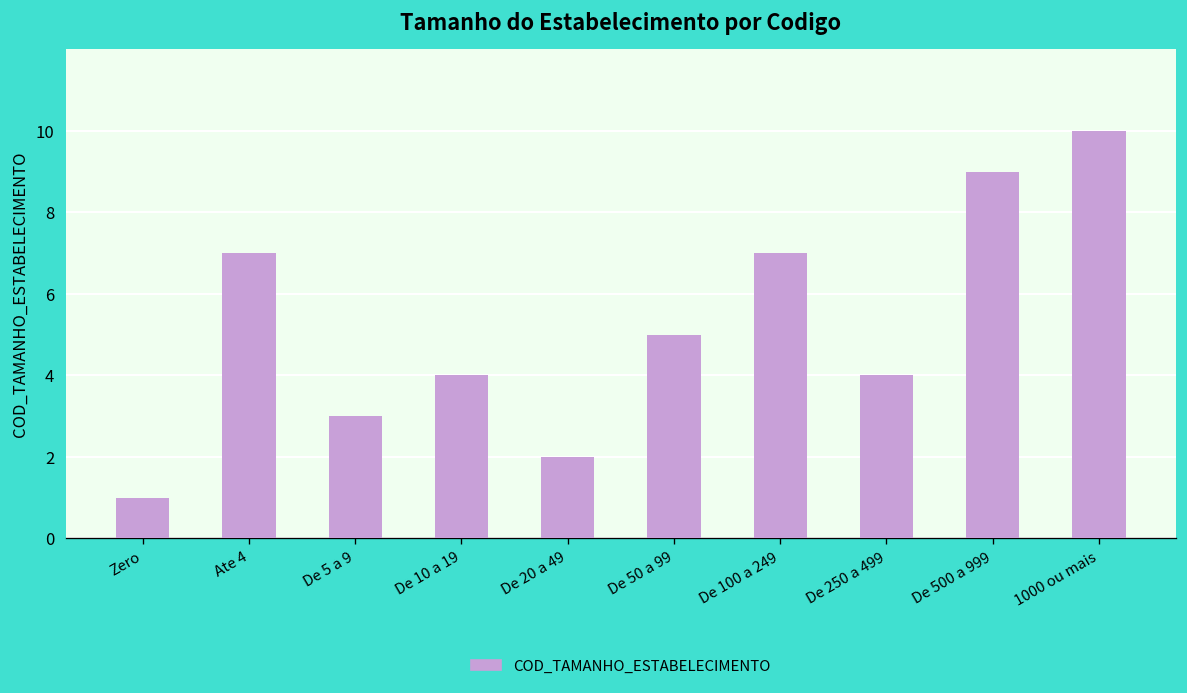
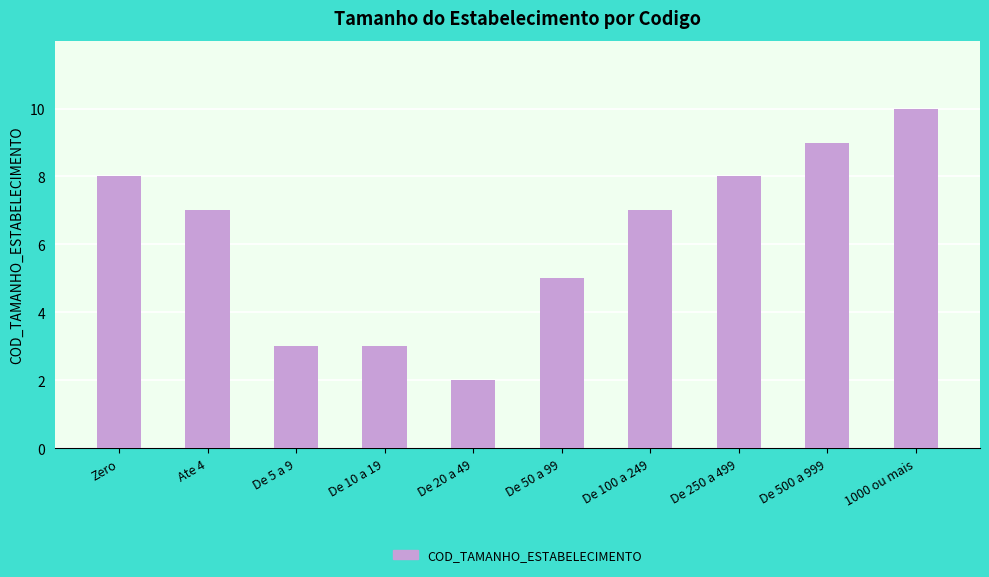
  {
-   "Zero": 1,
+   "Zero": 8,
    "Ate 4": 7,
    "De 5 a 9": 3,
-   "De 10 a 19": 4,
+   "De 10 a 19": 3,
    "De 20 a 49": 2,
    "De 50 a 99": 5,
    "De 100 a 249": 7,
-   "De 250 a 499": 4,
+   "De 250 a 499": 8,
    "De 500 a 999": 9,
    "1000 ou mais": 10
  }
